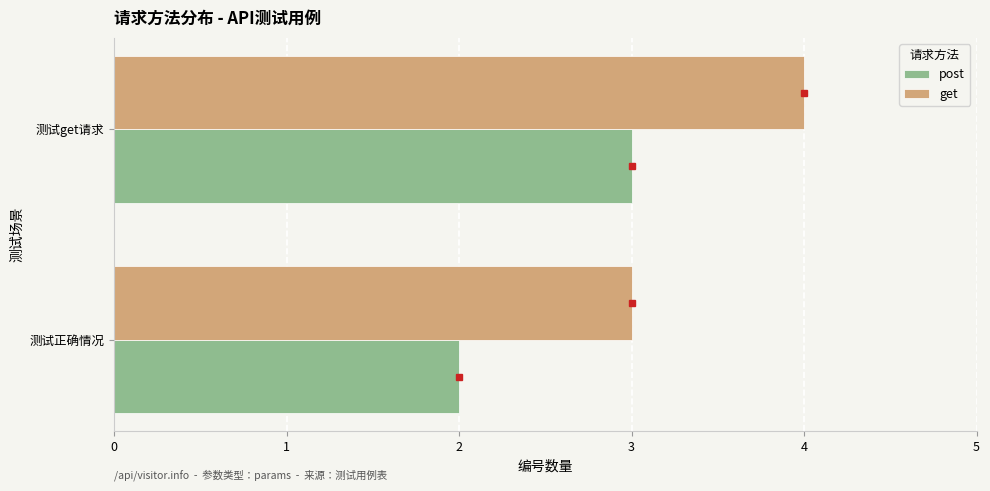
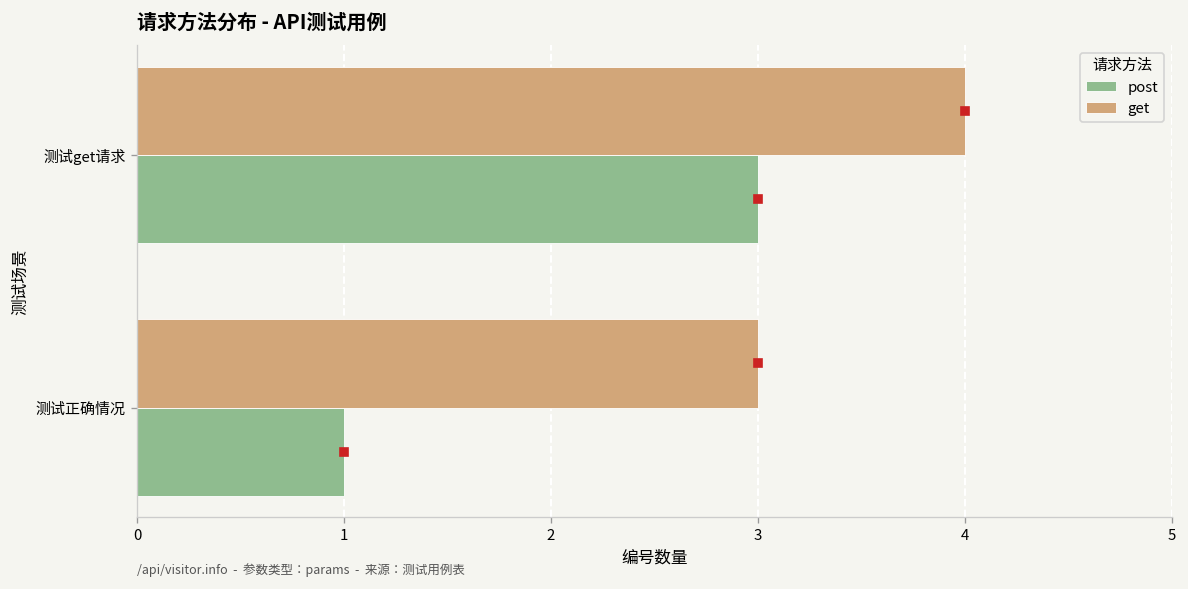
  {
    "post": {
      "测试get请求": 3,
-     "测试正确情况": 2
+     "测试正确情况": 1
    },
    "get": {
      "测试get请求": 4,
      "测试正确情况": 3
    }
  }
